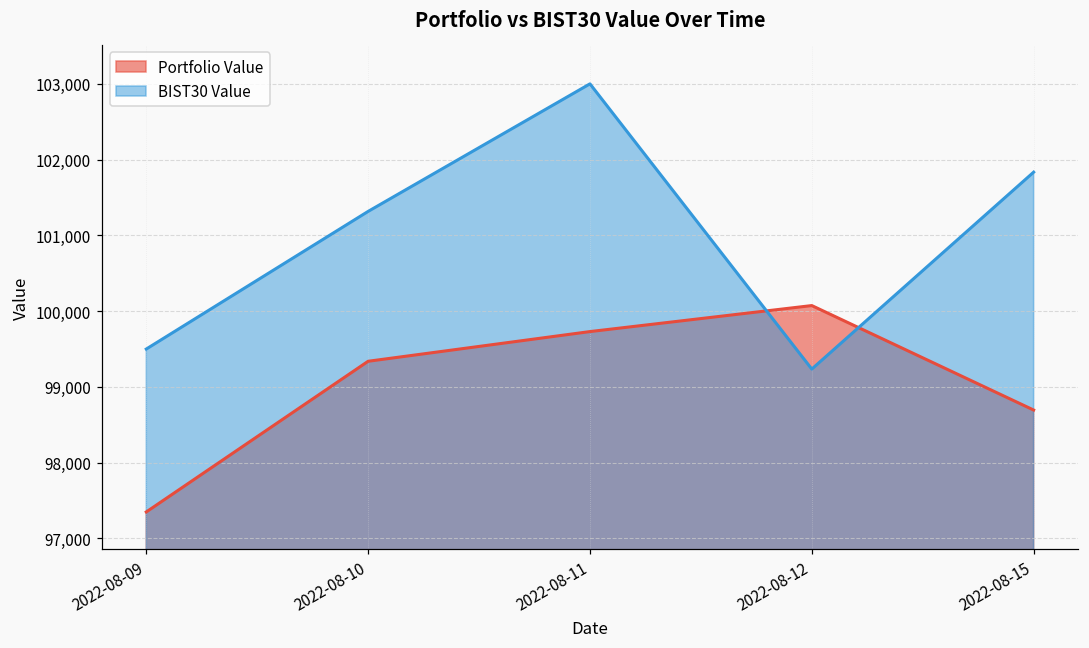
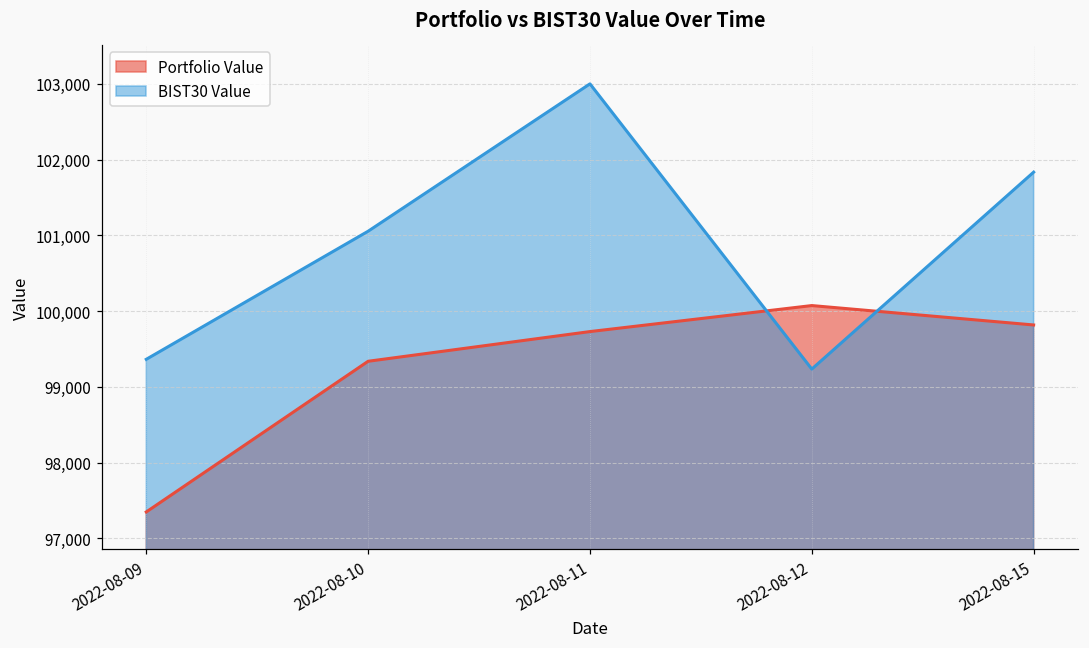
  {
    "Portfolio Value": {
      "2022-08-09": "97,300",
      "2022-08-10": "99,300",
      "2022-08-11": "99,700",
      "2022-08-12": "100,100",
-     "2022-08-15": "98,700"
+     "2022-08-15": "99,800"
    },
    "BIST30 Value": {
-     "2022-08-09": "99,500",
-     "2022-08-10": "101,300",
+     "2022-08-09": "99,400",
+     "2022-08-10": "101,100",
      "2022-08-11": "103,000",
      "2022-08-12": "99,200",
      "2022-08-15": "101,800"
    }
  }
